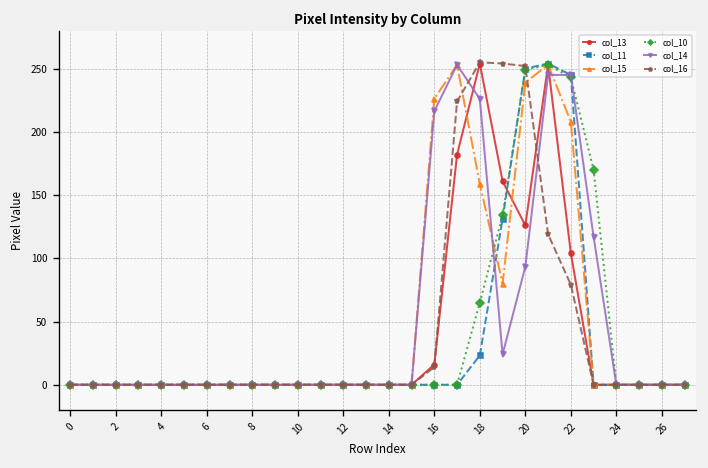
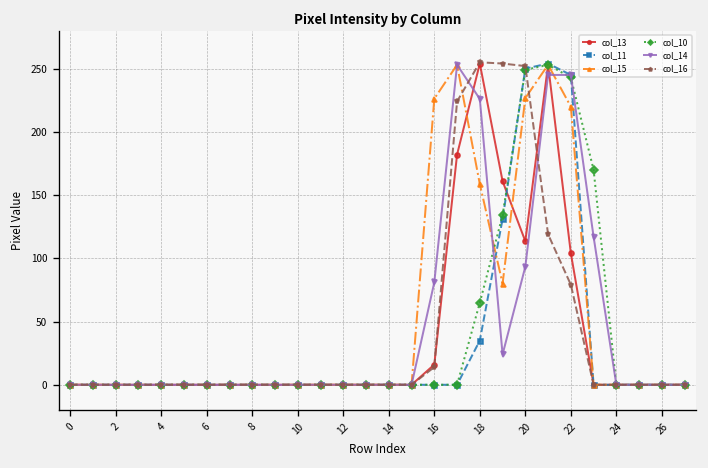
  {
    "col_13": {
-     "20": 126,
+     "20": 114,
      "22": 104
    },
    "col_11": {
-     "18": 23
+     "18": 35
    },
    "col_15": {
      "16": 226,
      "18": 159,
-     "20": 239,
-     "22": 208
+     "20": 227,
+     "22": 220
    },
    "col_10": {
      "18": 65
    },
    "col_14": {
-     "16": 216,
+     "16": 81,
      "18": 226,
      "20": 93
    },
    "col_16": {
      "22": 79
    }
  }
